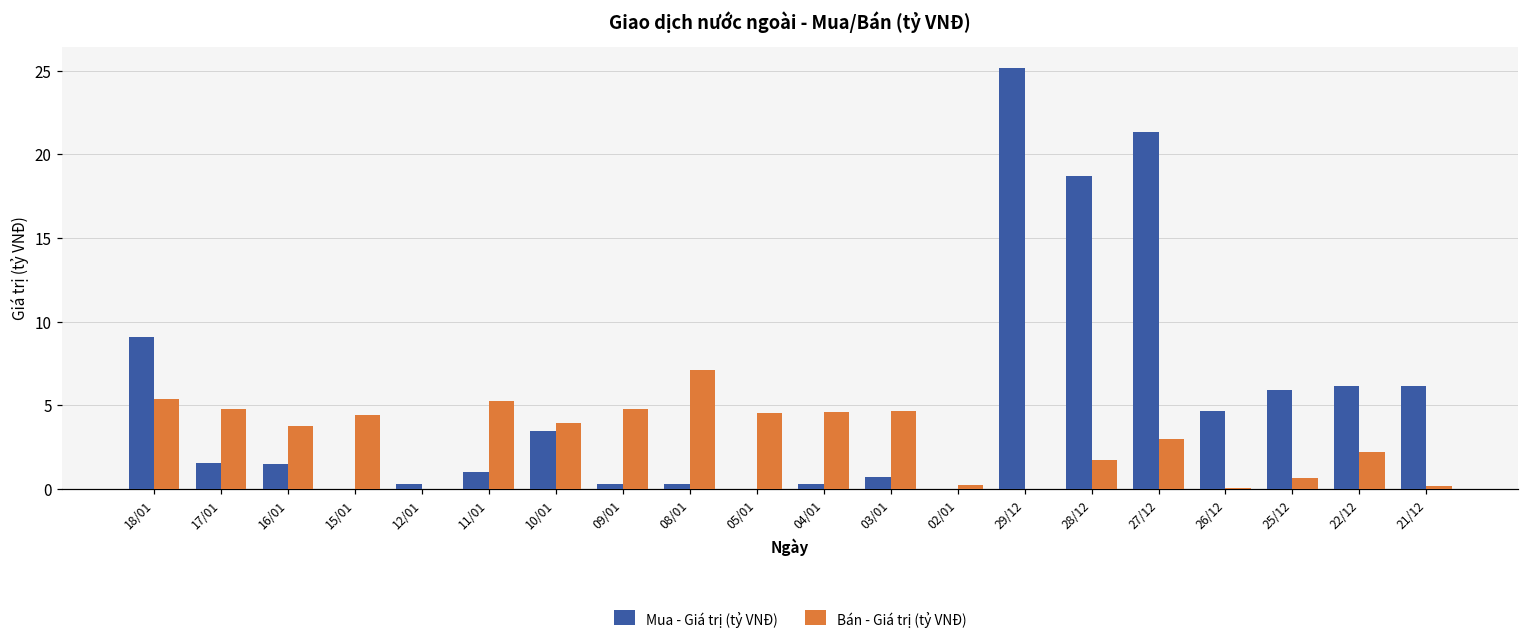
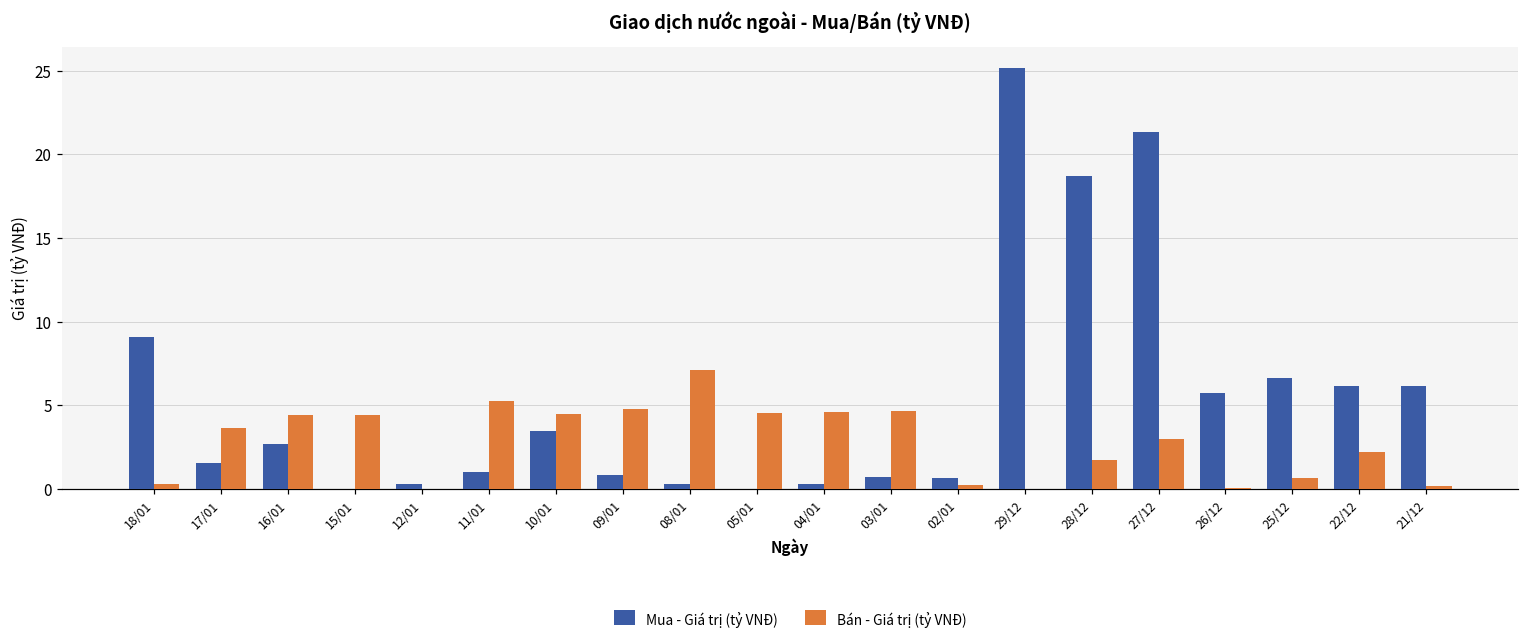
  {
    "Mua - Giá trị (tỷ VNĐ)": {
      "18/01": 9.1,
      "17/01": 1.6,
-     "16/01": 1.5,
+     "16/01": 2.7,
      "15/01": 0.0,
      "12/01": 0.3,
      "11/01": 1.0,
      "10/01": 3.5,
-     "09/01": 0.3,
+     "09/01": 0.9,
      "08/01": 0.3,
      "05/01": 0.0,
      "04/01": 0.3,
      "03/01": 0.7,
-     "02/01": 0.0,
+     "02/01": 0.7,
      "29/12": 25.2,
      "28/12": 18.7,
      "27/12": 21.4,
-     "26/12": 4.7,
-     "25/12": 5.9,
+     "26/12": 5.7,
+     "25/12": 6.7,
      "22/12": 6.2,
      "21/12": 6.2
    },
    "Bán - Giá trị (tỷ VNĐ)": {
-     "18/01": 5.4,
-     "17/01": 4.8,
-     "16/01": 3.8,
+     "18/01": 0.3,
+     "17/01": 3.7,
+     "16/01": 4.4,
      "15/01": 4.5,
      "12/01": 0.0,
      "11/01": 5.3,
-     "10/01": 4.0,
+     "10/01": 4.5,
      "09/01": 4.8,
      "08/01": 7.1,
      "05/01": 4.5,
      "04/01": 4.6,
      "03/01": 4.7,
      "02/01": 0.2,
      "29/12": 0.0,
      "28/12": 1.8,
      "27/12": 3.0,
      "25/12": 0.6,
      "22/12": 2.2,
      "21/12": 0.2
    }
  }
